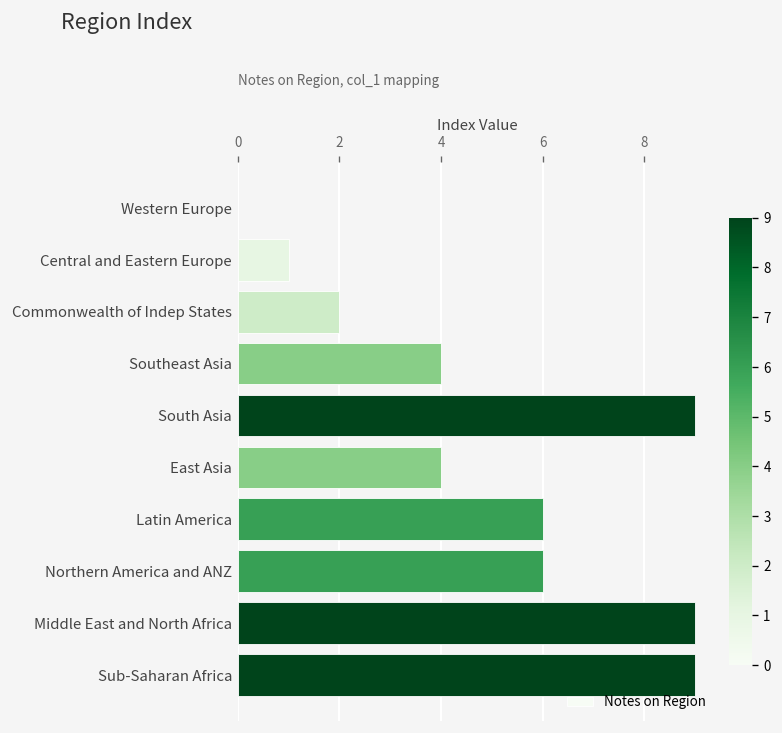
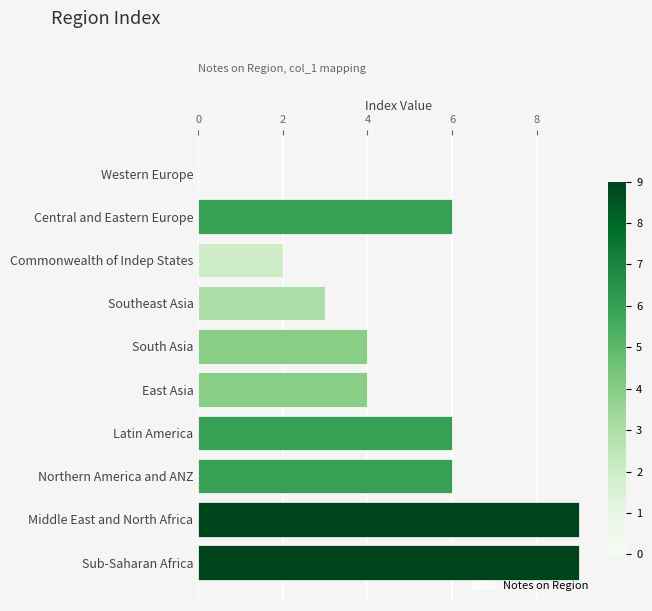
  {
    "Western Europe": 0,
-   "Central and Eastern Europe": 1,
+   "Central and Eastern Europe": 6,
    "Commonwealth of Indep States": 2,
-   "Southeast Asia": 4,
-   "South Asia": 9,
+   "Southeast Asia": 3,
+   "South Asia": 4,
    "East Asia": 4,
    "Latin America": 6,
    "Northern America and ANZ": 6,
    "Middle East and North Africa": 9,
    "Sub-Saharan Africa": 9
  }
